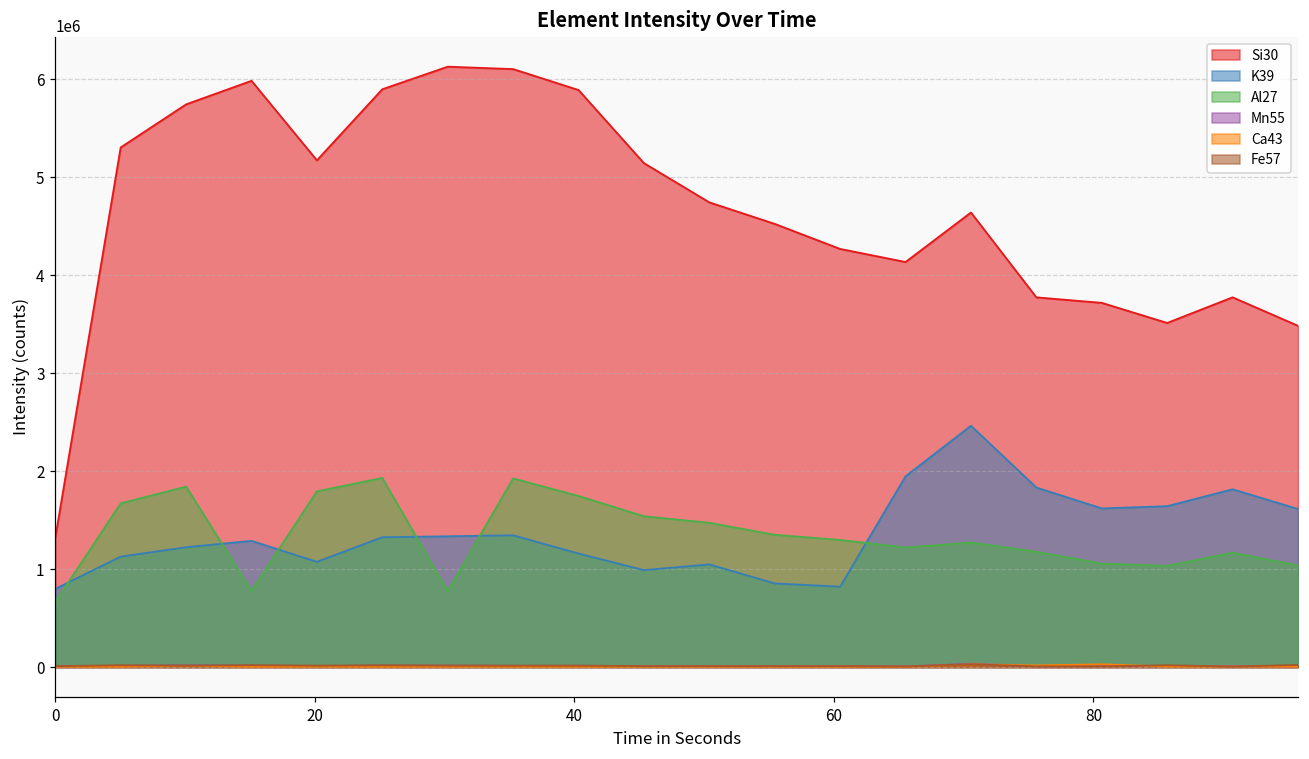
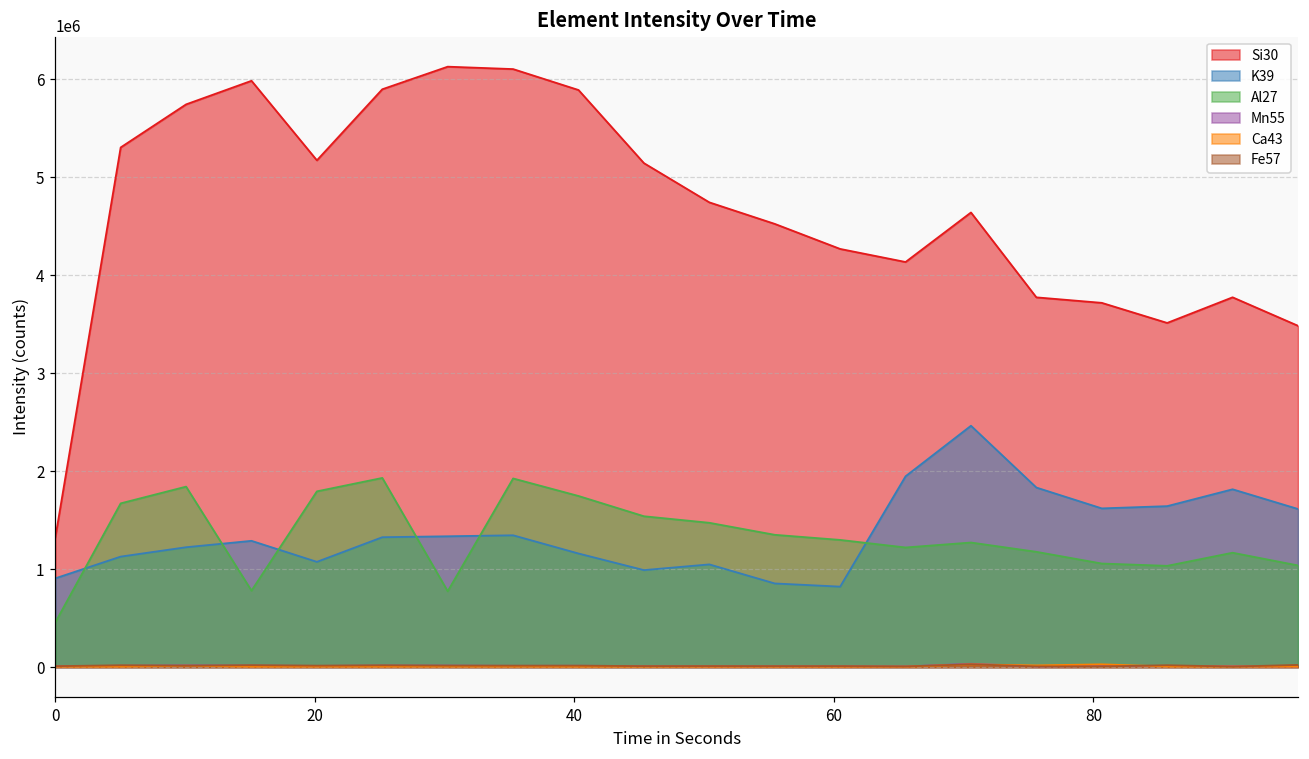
  {
    "Si30": {
      "0": 1300000
    },
    "K39": {
-     "0": 800000
+     "0": 900000
    },
    "Al27": {
-     "0": 700000
+     "0": 500000
    }
  }
